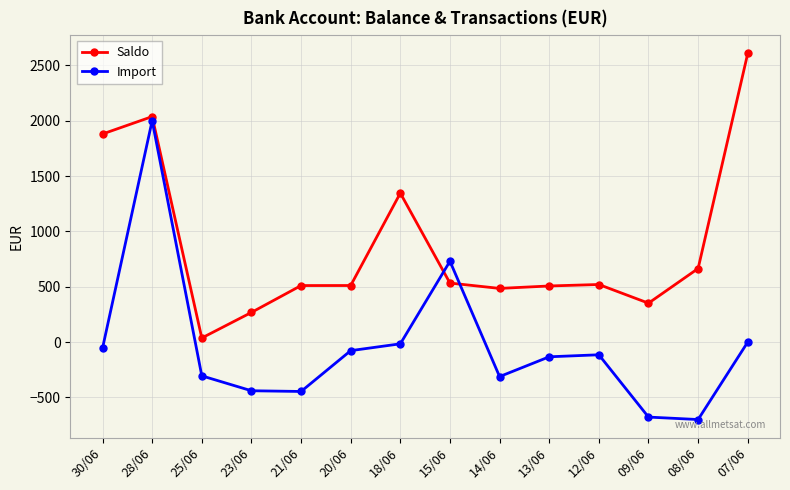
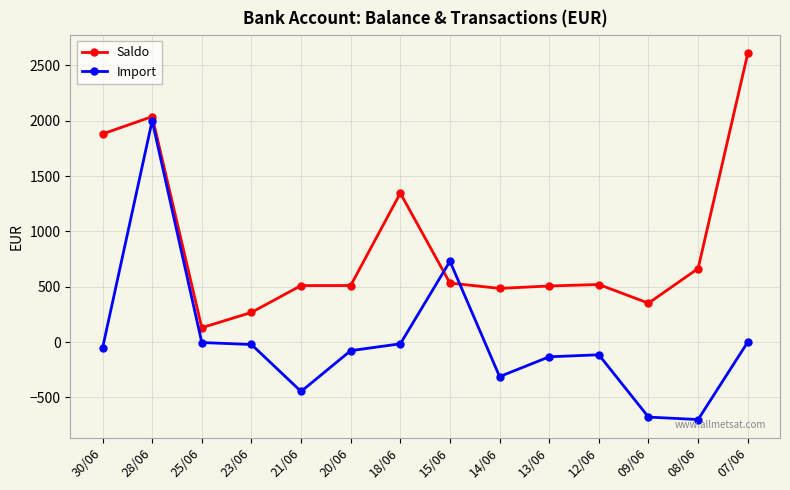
  {
    "Saldo": {
      "30/06": 1880,
      "28/06": 2040,
-     "25/06": 40,
+     "25/06": 130,
      "23/06": 270,
      "21/06": 510,
      "20/06": 510,
      "18/06": 1350,
      "15/06": 530,
      "14/06": 480,
      "13/06": 510,
      "12/06": 520,
      "09/06": 350,
      "08/06": 660,
      "07/06": 2610
    },
    "Import": {
      "30/06": -50,
      "28/06": 2000,
-     "25/06": -310,
-     "23/06": -440,
+     "25/06": 0,
+     "23/06": -20,
      "21/06": -450,
      "20/06": -80,
      "18/06": -20,
      "15/06": 730,
      "14/06": -310,
      "13/06": -130,
      "12/06": -110,
      "09/06": -680,
      "08/06": -700,
      "07/06": 0
    }
  }
